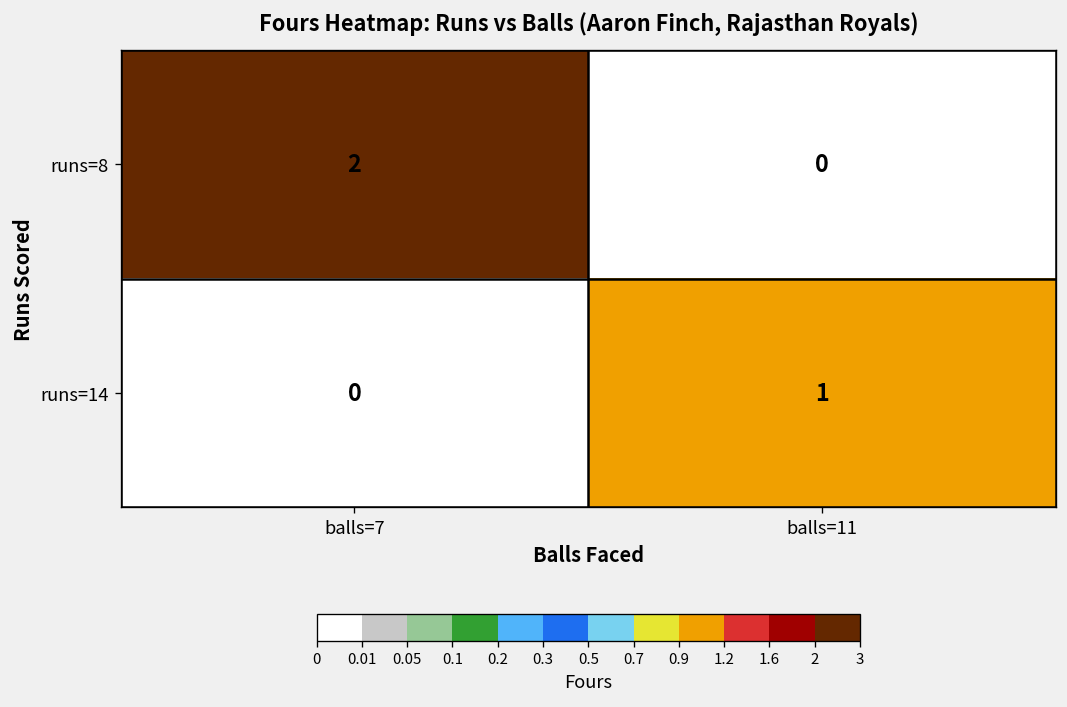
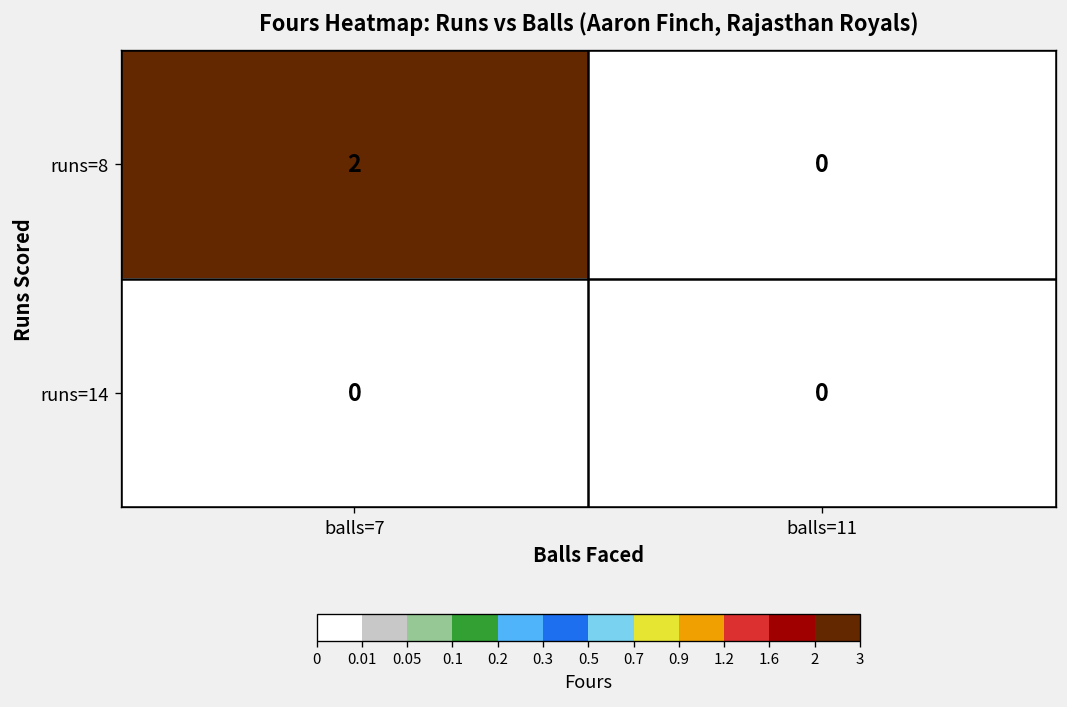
  {
    "runs=8": {
      "balls=7": 2,
      "balls=11": 0
    },
    "runs=14": {
      "balls=7": 0,
-     "balls=11": 1
+     "balls=11": 0
    }
  }
